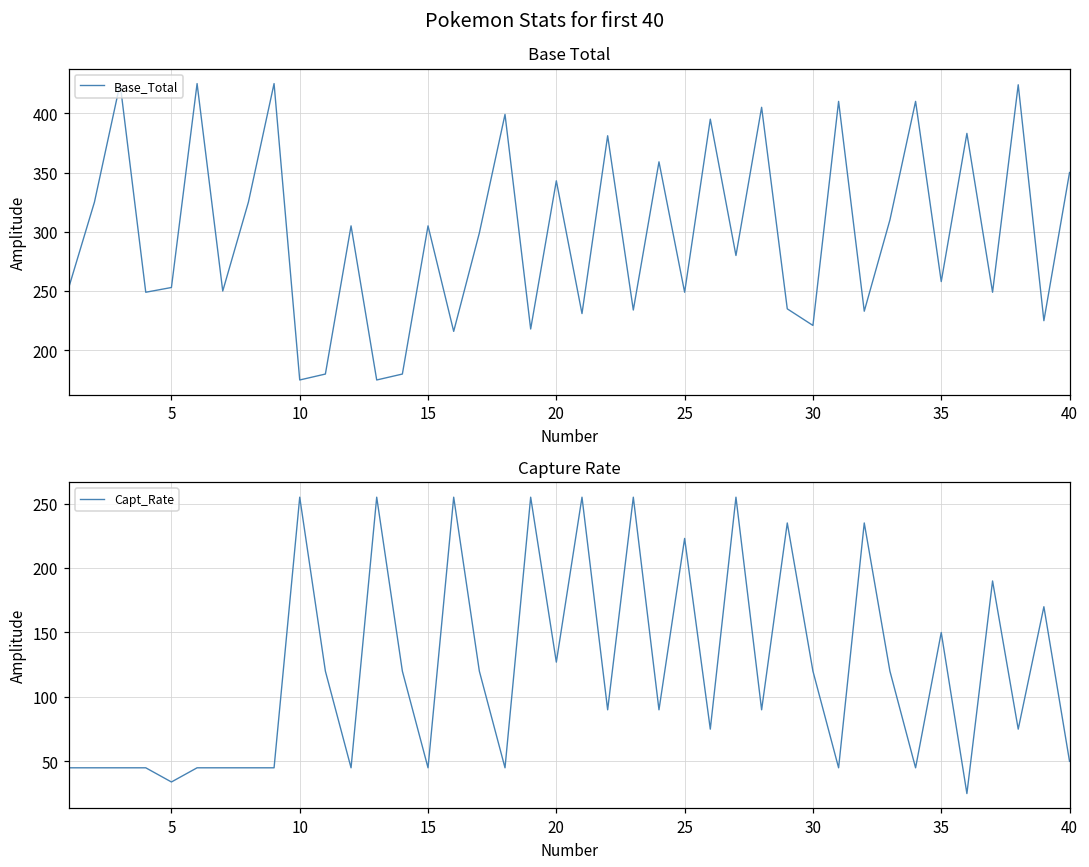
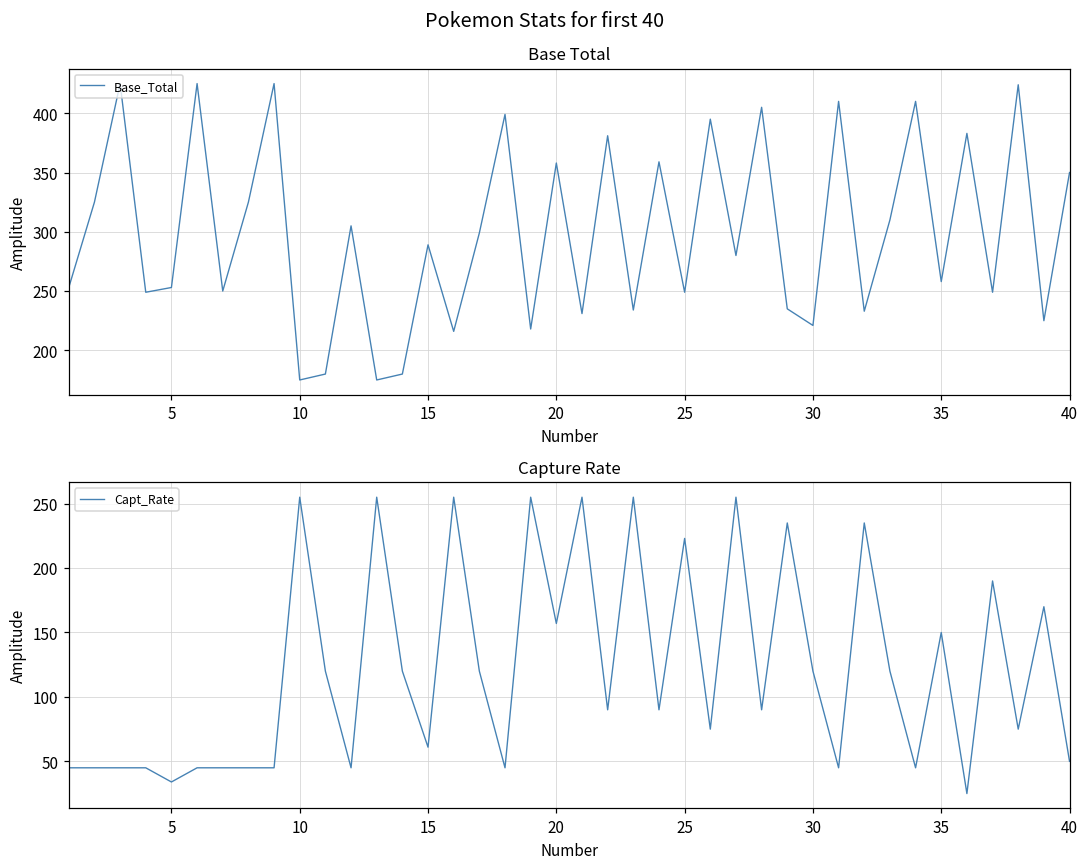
  {
    "Base Total": {
      "5": 253,
      "10": 175,
-     "15": 305,
-     "20": 343,
+     "15": 289,
+     "20": 358,
      "25": 249,
      "30": 221,
      "35": 258,
      "40": 350
    },
    "Capture Rate": {
      "5": 34,
      "10": 255,
-     "15": 45,
-     "20": 127,
+     "15": 61,
+     "20": 157,
      "25": 223,
      "30": 120,
      "35": 150,
      "40": 50
    }
  }
